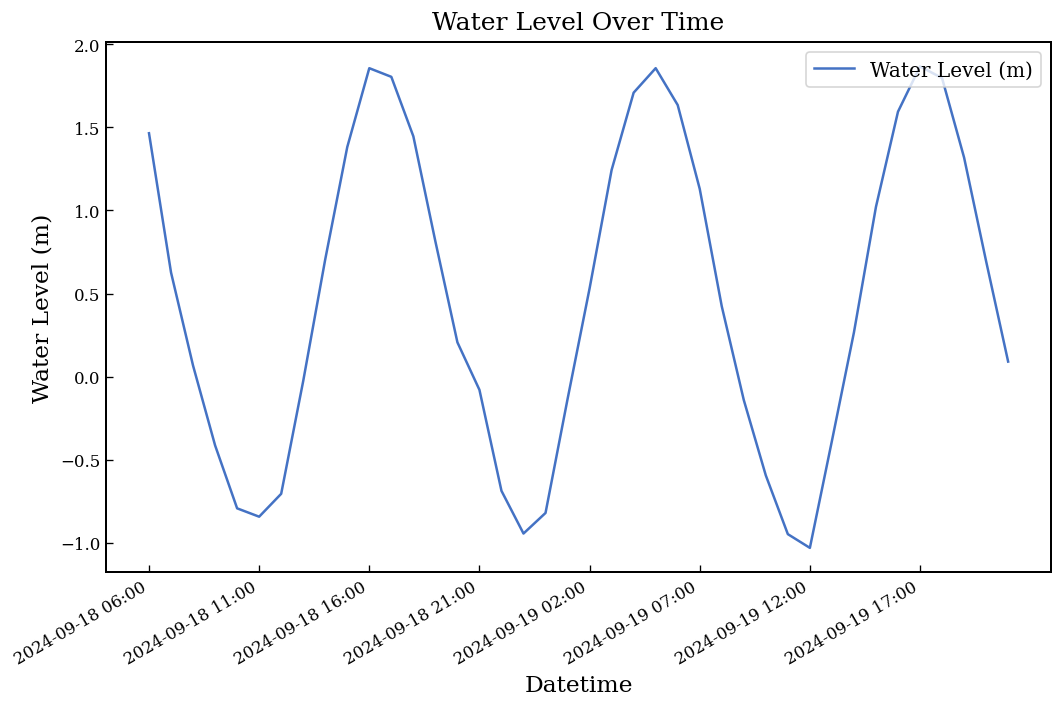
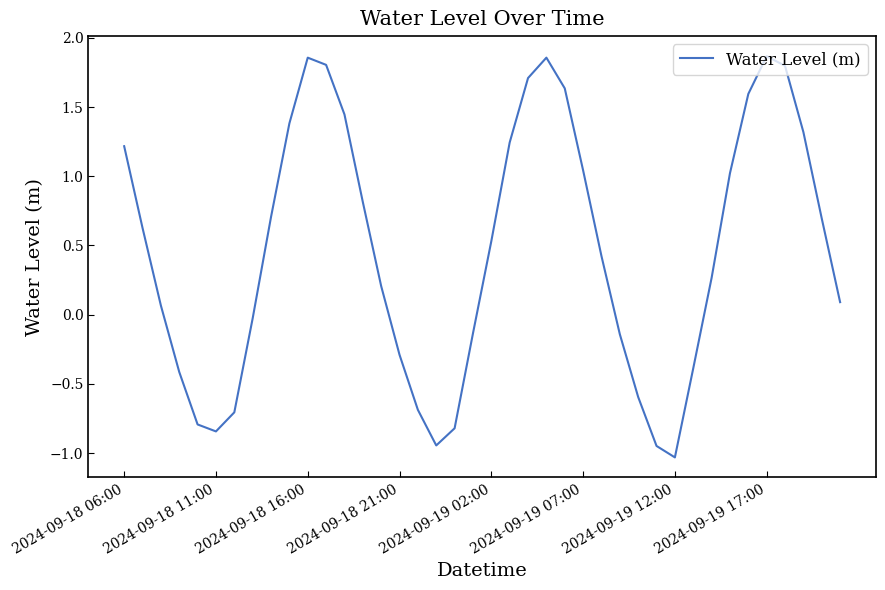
  {
-   "2024-09-18 06:00": 1.46,
+   "2024-09-18 06:00": 1.22,
    "2024-09-18 11:00": -0.84,
    "2024-09-18 16:00": 1.86,
-   "2024-09-18 21:00": -0.08,
+   "2024-09-18 21:00": -0.29,
    "2024-09-19 02:00": 0.53,
-   "2024-09-19 07:00": 1.13,
+   "2024-09-19 07:00": 1.04,
    "2024-09-19 12:00": -1.03
  }
